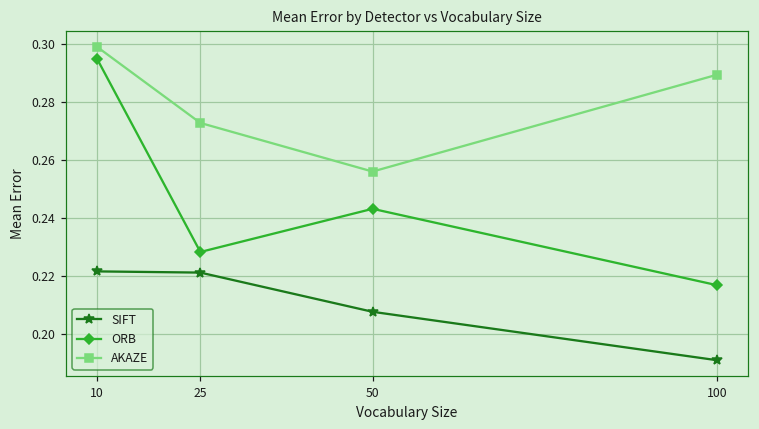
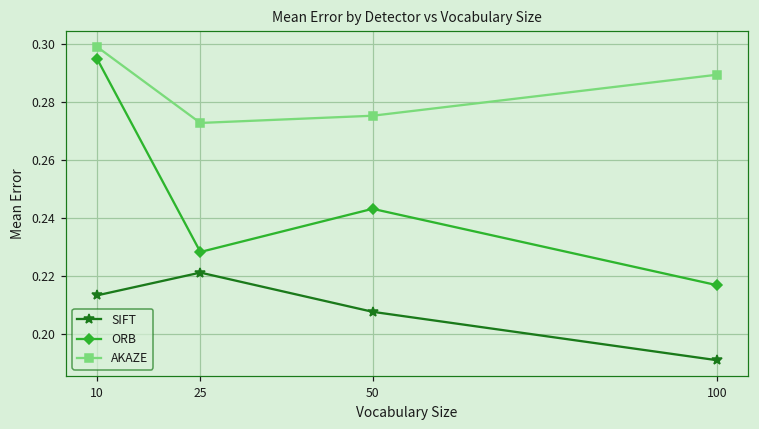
  {
    "SIFT": {
-     "10": 0.221,
+     "10": 0.213,
      "25": 0.221,
      "50": 0.208,
      "100": 0.191
    },
    "ORB": {
      "10": 0.295,
      "25": 0.228,
      "50": 0.243,
      "100": 0.217
    },
    "AKAZE": {
      "10": 0.299,
      "25": 0.273,
-     "50": 0.256,
+     "50": 0.275,
      "100": 0.289
    }
  }
